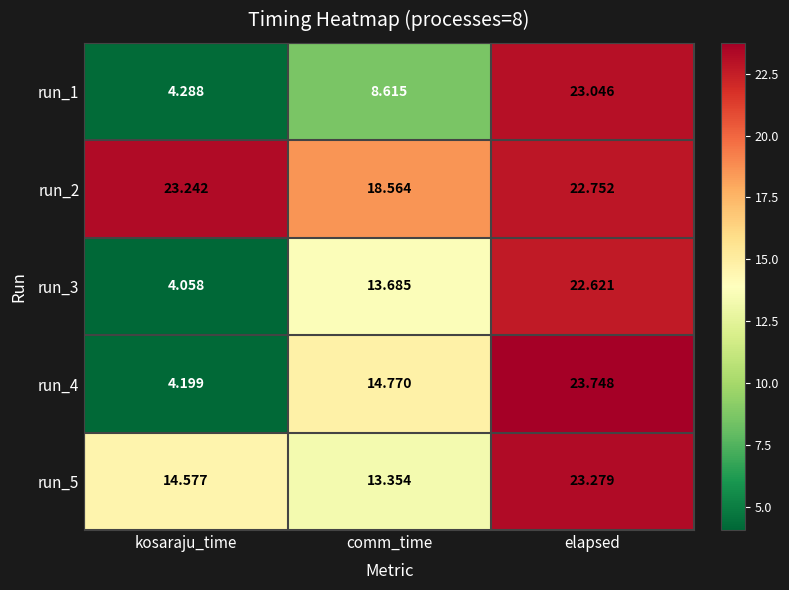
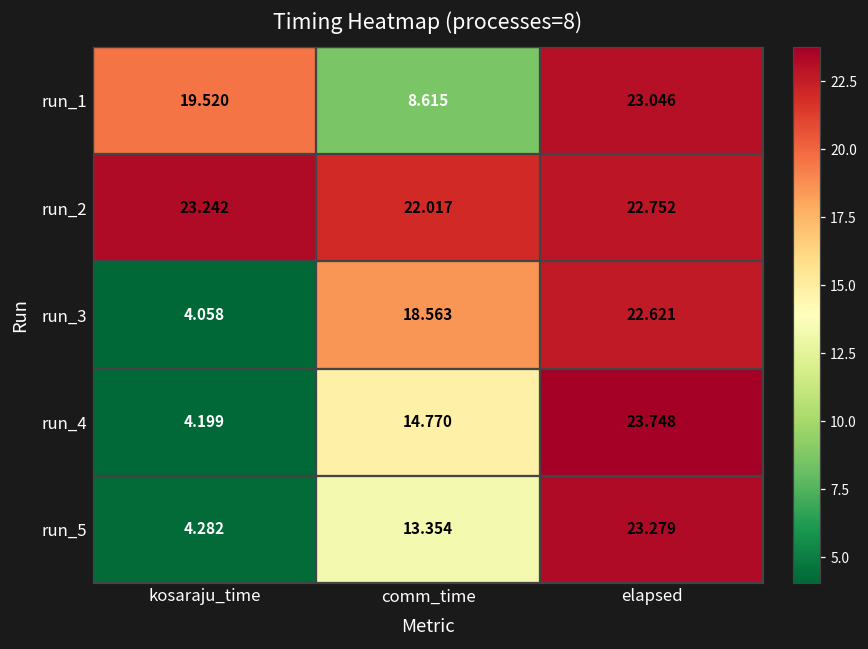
  {
    "run_1": {
-     "kosaraju_time": 4.288,
+     "kosaraju_time": 19.520,
      "comm_time": 8.615,
      "elapsed": 23.046
    },
    "run_2": {
      "kosaraju_time": 23.242,
-     "comm_time": 18.564,
+     "comm_time": 22.017,
      "elapsed": 22.752
    },
    "run_3": {
      "kosaraju_time": 4.058,
-     "comm_time": 13.685,
+     "comm_time": 18.563,
      "elapsed": 22.621
    },
    "run_4": {
      "kosaraju_time": 4.199,
      "comm_time": 14.770,
      "elapsed": 23.748
    },
    "run_5": {
-     "kosaraju_time": 14.577,
+     "kosaraju_time": 4.282,
      "comm_time": 13.354,
      "elapsed": 23.279
    }
  }
